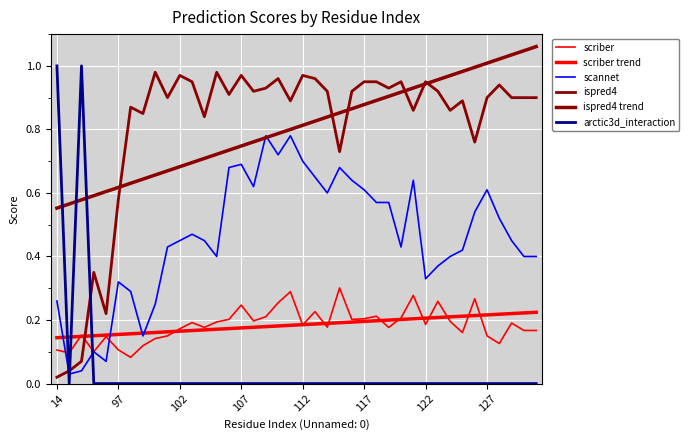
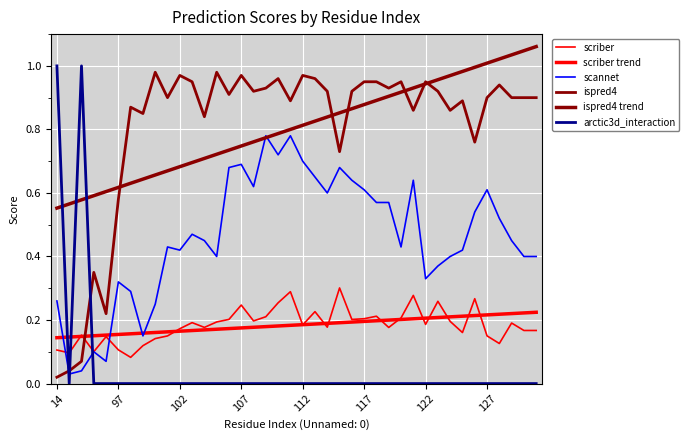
  {
    "scannet": {
      "97": 0.32,
-     "102": 0.45,
+     "102": 0.42,
      "107": 0.69,
      "112": 0.70,
      "117": 0.61,
      "122": 0.33,
      "127": 0.61
    },
    "arctic3d_interaction": {
      "97": 0.00,
      "102": 0.00,
      "107": 0.00,
      "112": 0.00,
      "117": 0.00,
      "122": 0.00,
      "127": 0.00
    }
  }
